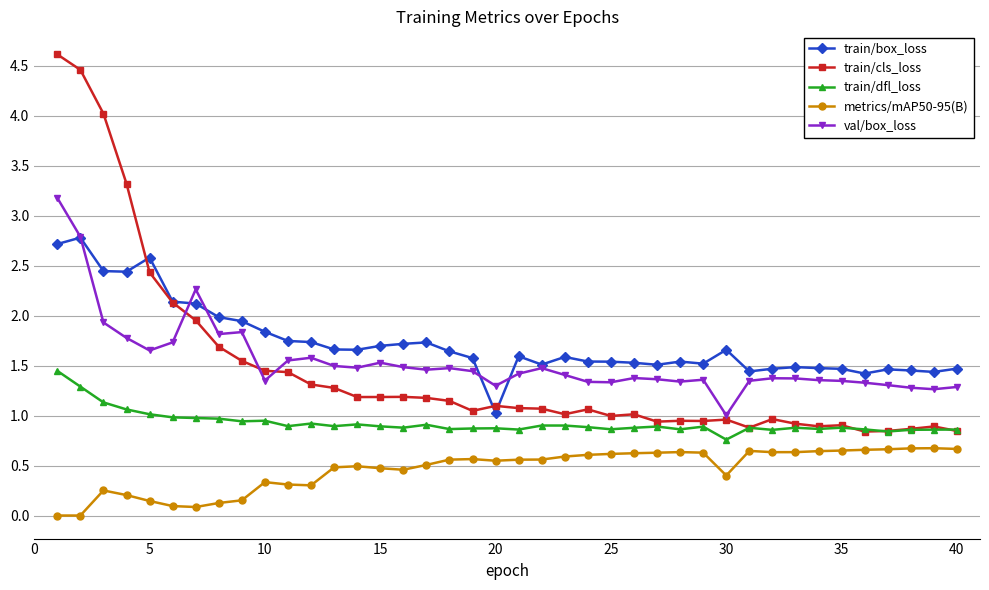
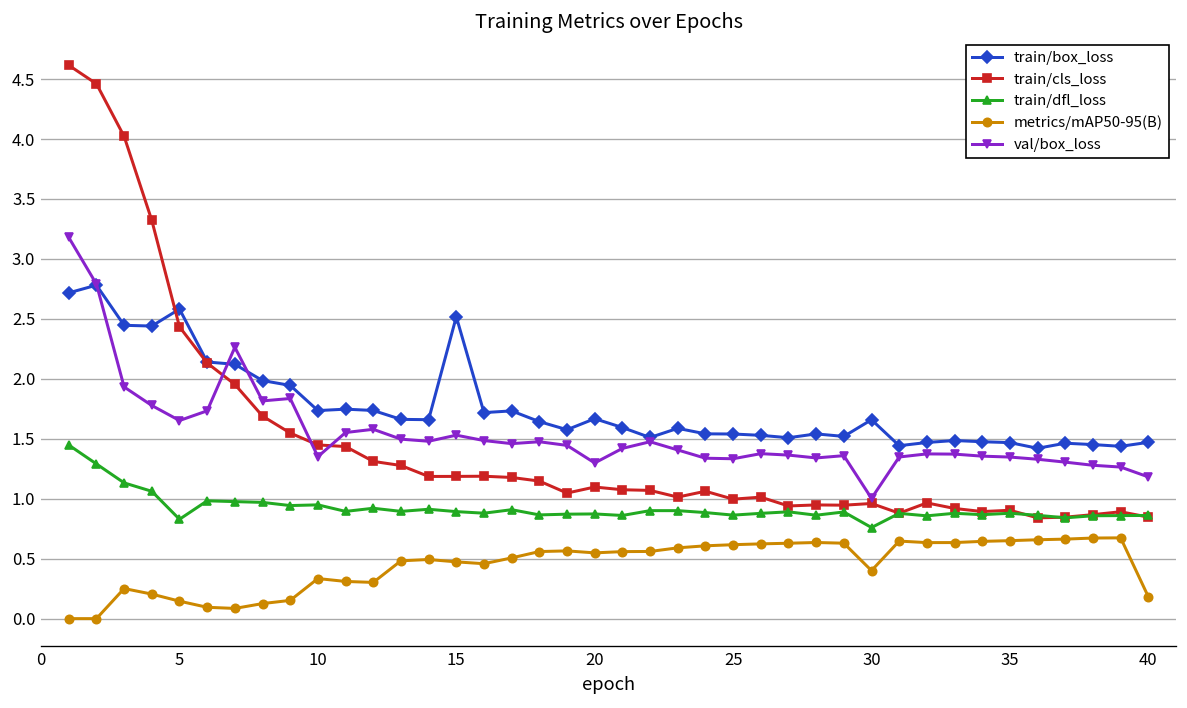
  {
    "train/box_loss": {
      "5": 2.6,
-     "10": 1.8,
-     "15": 1.7,
-     "20": 1.0,
+     "10": 1.7,
+     "15": 2.5,
+     "20": 1.7,
      "25": 1.5,
      "30": 1.7,
      "35": 1.5,
      "40": 1.5
    },
    "train/cls_loss": {
      "5": 2.4,
      "10": 1.4,
      "15": 1.2,
      "20": 1.1,
      "25": 1.0,
      "30": 1.0
    },
    "train/dfl_loss": {
-     "5": 1.0,
+     "5": 0.8,
      "10": 0.9,
      "15": 0.9,
      "20": 0.9,
      "25": 0.9,
      "30": 0.8
    },
    "metrics/mAP50-95(B)": {
      "5": 0.1,
      "10": 0.3,
      "15": 0.5,
      "20": 0.5,
      "25": 0.6,
      "30": 0.4,
      "35": 0.7,
-     "40": 0.7
+     "40": 0.2
    },
    "val/box_loss": {
      "5": 1.7,
      "10": 1.4,
      "15": 1.5,
      "20": 1.3,
      "25": 1.3,
      "30": 1.0,
      "35": 1.3,
-     "40": 1.3
+     "40": 1.2
    }
  }
